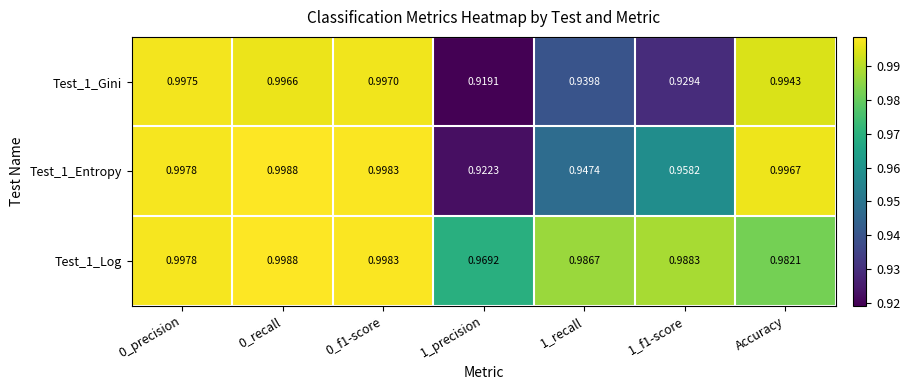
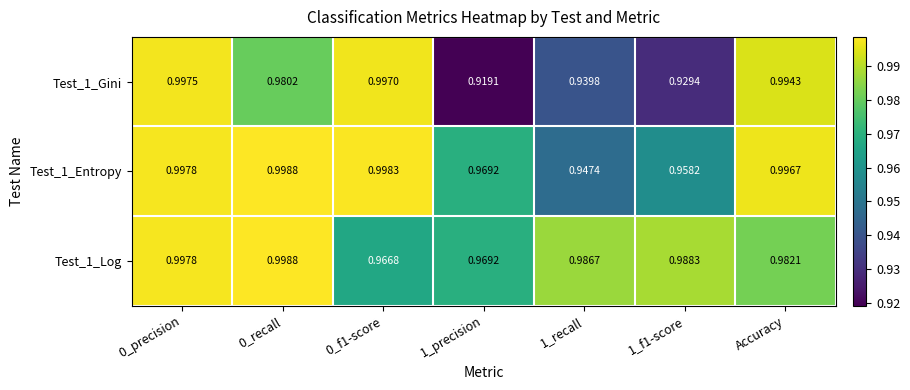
  {
    "Test_1_Gini": {
      "0_precision": 0.9975,
-     "0_recall": 0.9966,
+     "0_recall": 0.9802,
      "0_f1-score": 0.9970,
      "1_precision": 0.9191,
      "1_recall": 0.9398,
      "1_f1-score": 0.9294,
      "Accuracy": 0.9943
    },
    "Test_1_Entropy": {
      "0_precision": 0.9978,
      "0_recall": 0.9988,
      "0_f1-score": 0.9983,
-     "1_precision": 0.9223,
+     "1_precision": 0.9692,
      "1_recall": 0.9474,
      "1_f1-score": 0.9582,
      "Accuracy": 0.9967
    },
    "Test_1_Log": {
      "0_precision": 0.9978,
      "0_recall": 0.9988,
-     "0_f1-score": 0.9983,
+     "0_f1-score": 0.9668,
      "1_precision": 0.9692,
      "1_recall": 0.9867,
      "1_f1-score": 0.9883,
      "Accuracy": 0.9821
    }
  }
